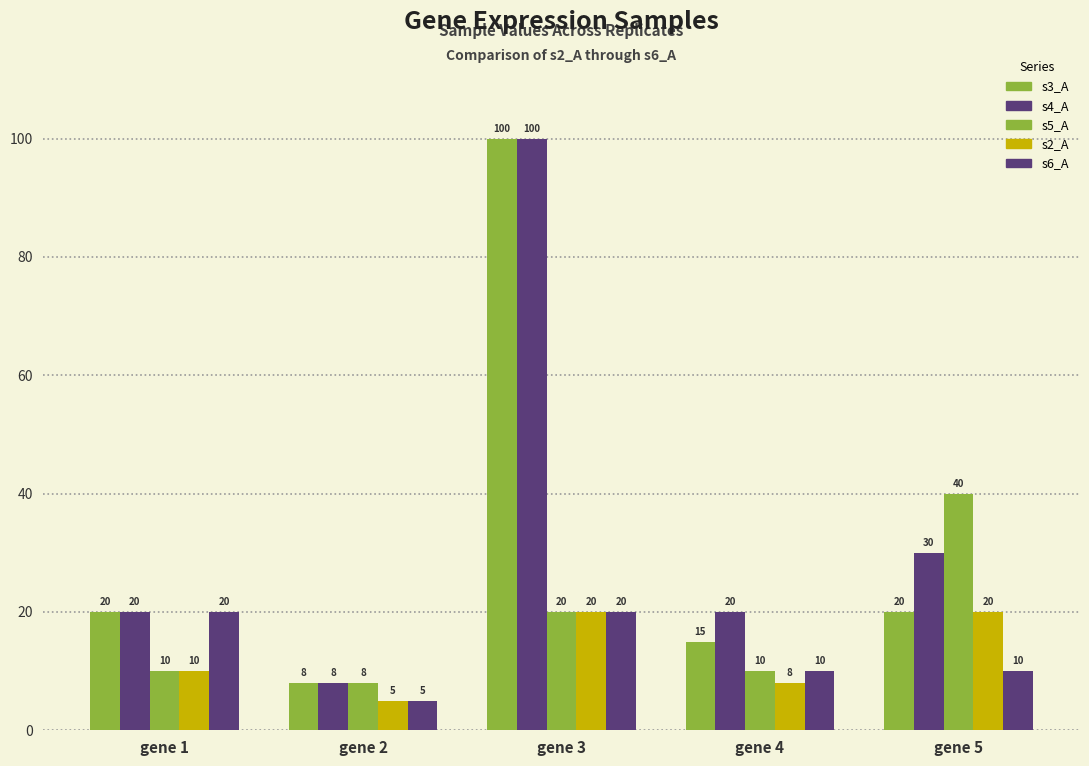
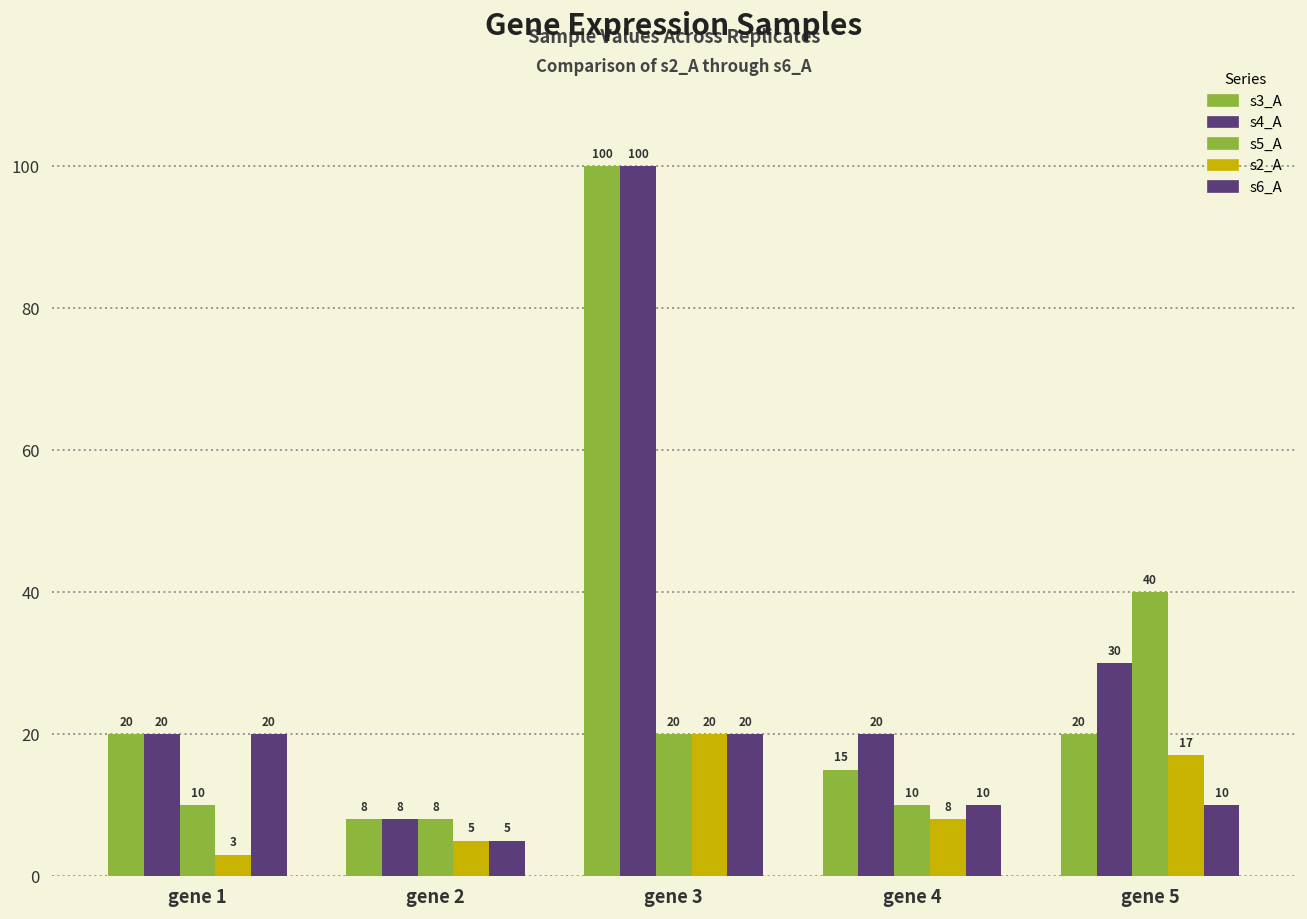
  {
    "s2_A": {
-     "gene 1": 10,
+     "gene 1": 3,
      "gene 2": 5,
      "gene 3": 20,
      "gene 4": 8,
-     "gene 5": 20
+     "gene 5": 17
    }
  }
